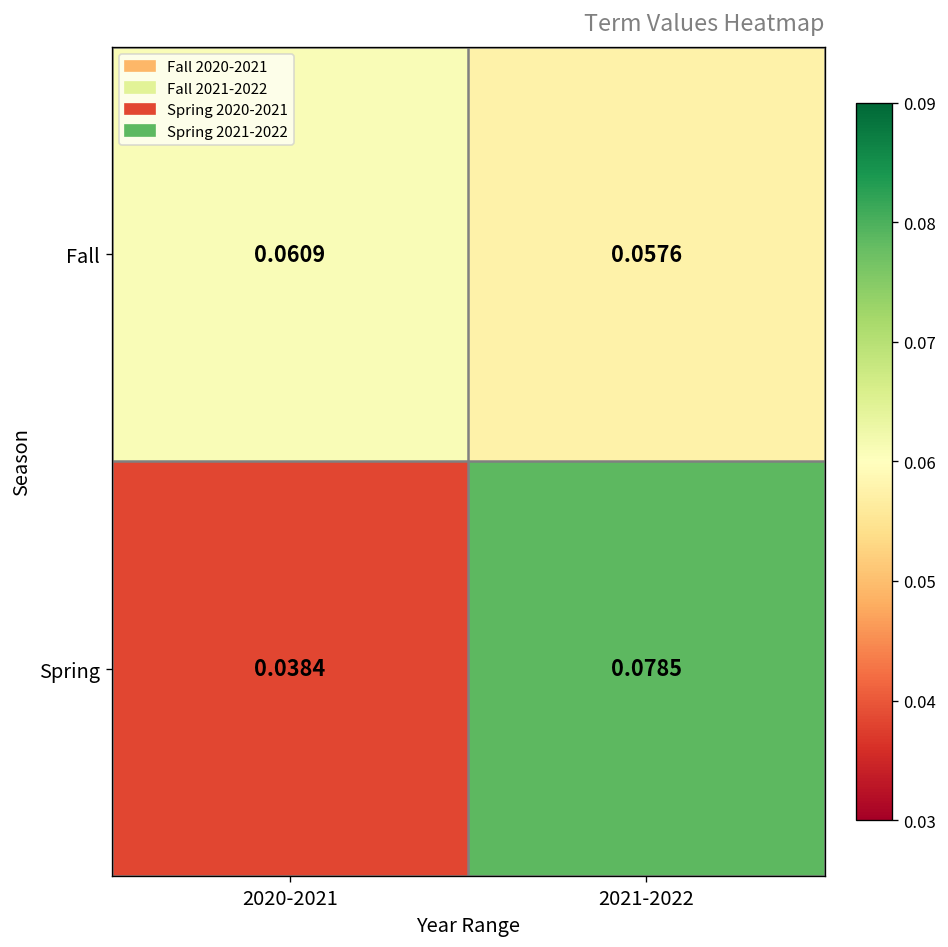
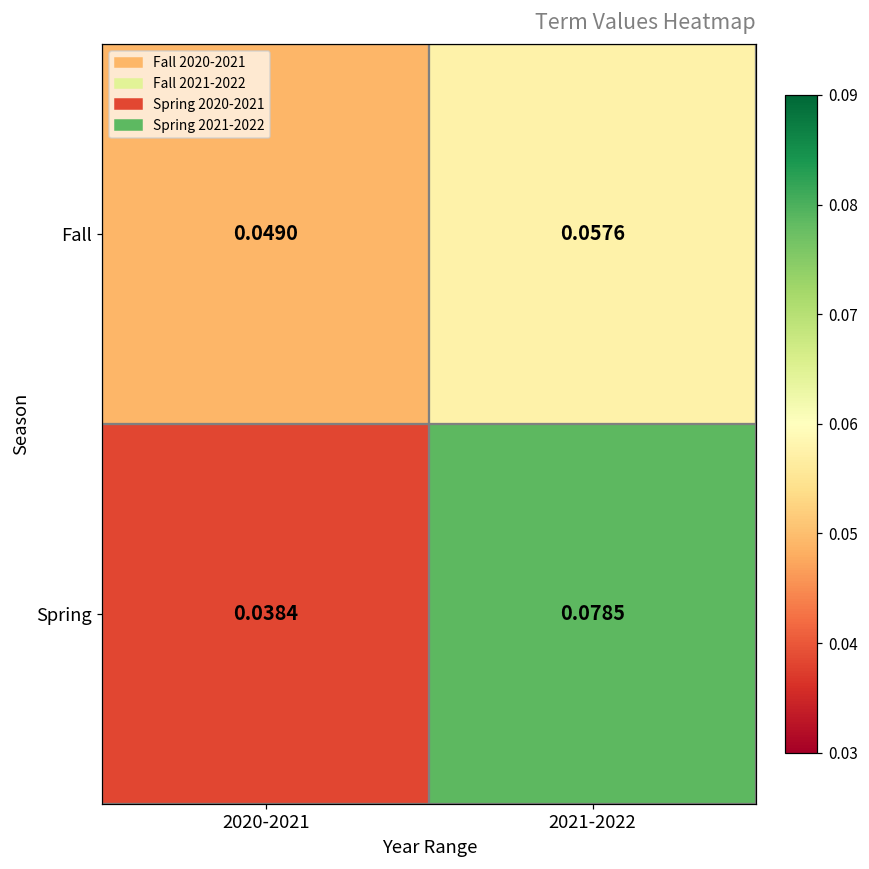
  {
    "Fall": {
-     "2020-2021": 0.0609
+     "2020-2021": 0.0490
    }
  }
